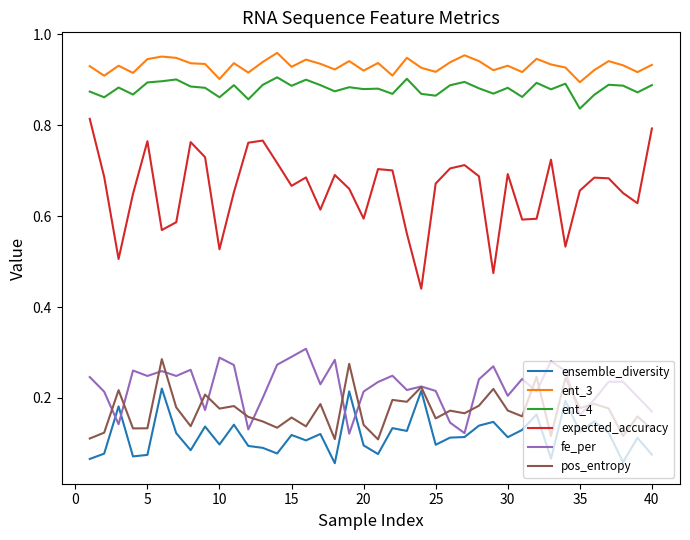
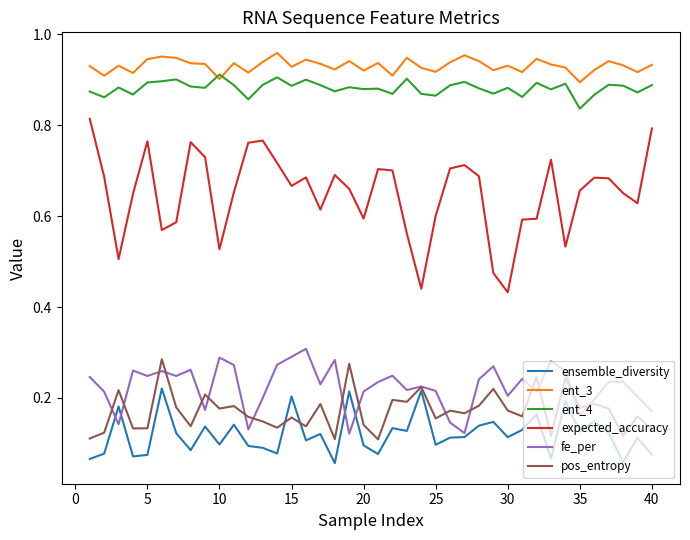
  {
    "ensemble_diversity": {
      "5": 0.07,
      "10": 0.10,
-     "15": 0.12,
+     "15": 0.20,
      "20": 0.10,
      "25": 0.10,
      "30": 0.11
    },
    "ent_3": {
      "5": 0.95,
      "10": 0.90,
      "15": 0.93,
      "20": 0.92,
      "25": 0.92,
      "30": 0.93,
      "35": 0.89,
      "40": 0.93
    },
    "ent_4": {
      "5": 0.89,
-     "10": 0.86,
+     "10": 0.91,
      "15": 0.89,
      "20": 0.88,
      "25": 0.87,
      "30": 0.88,
      "35": 0.84,
      "40": 0.89
    },
    "expected_accuracy": {
      "5": 0.77,
      "10": 0.53,
      "15": 0.67,
      "20": 0.59,
-     "25": 0.67,
-     "30": 0.69,
+     "25": 0.60,
+     "30": 0.43,
      "35": 0.66,
      "40": 0.79
    },
    "fe_per": {
      "5": 0.25,
      "10": 0.29,
      "15": 0.29,
      "20": 0.21,
      "25": 0.22,
      "30": 0.20
    },
    "pos_entropy": {
      "5": 0.13,
      "10": 0.18,
      "15": 0.16,
      "20": 0.14,
      "25": 0.15,
      "30": 0.17
    }
  }
